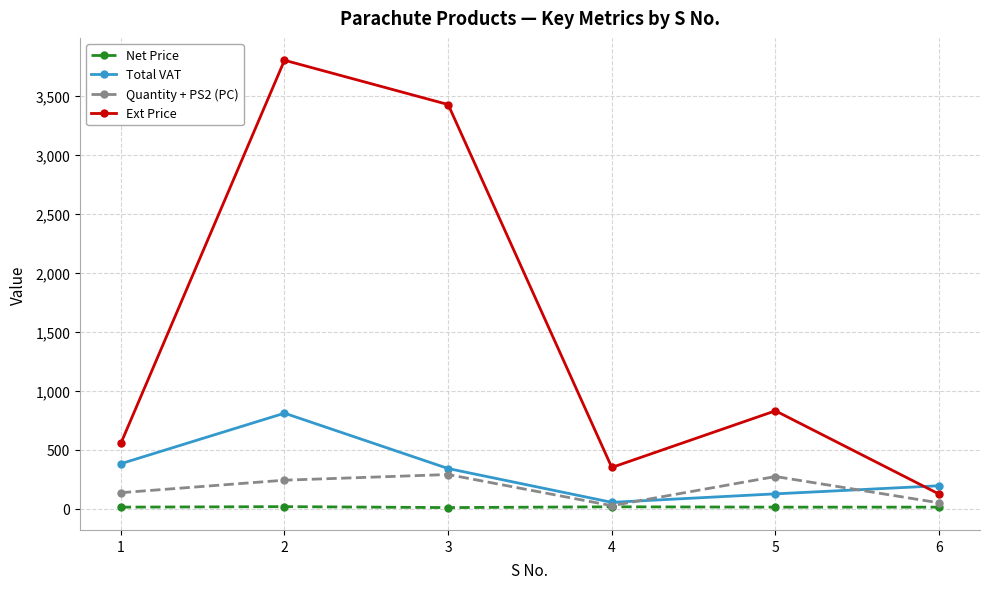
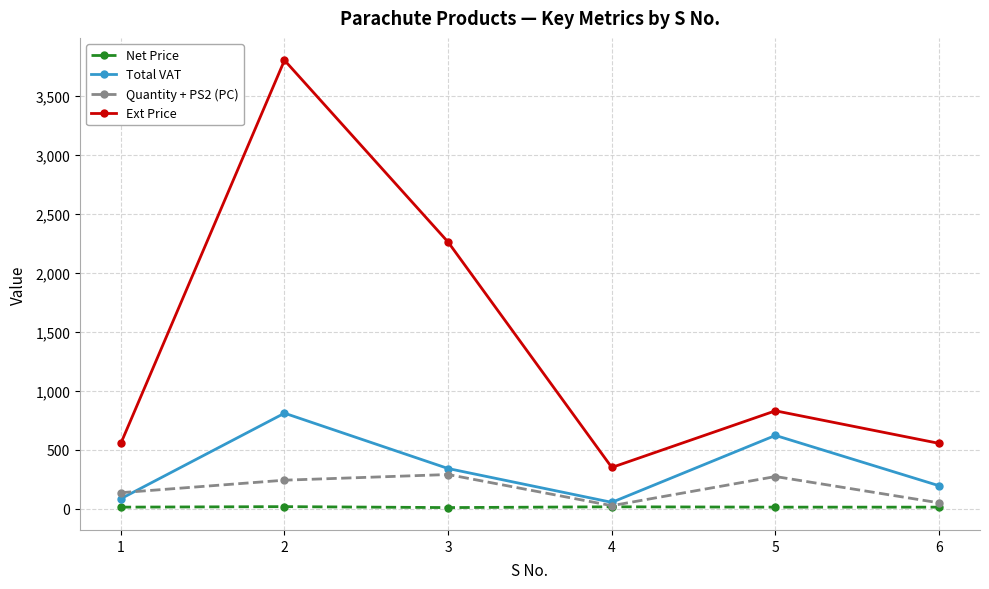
  {
    "Net Price": {
      "1": "10",
      "2": "20",
      "3": "10",
      "5": "10",
      "6": "10"
    },
    "Total VAT": {
-     "1": "380",
+     "1": "80",
      "2": "810",
      "3": "340",
      "4": "50",
-     "5": "120",
+     "5": "620",
      "6": "190"
    },
    "Quantity + PS2 (PC)": {
      "1": "130",
      "2": "240",
      "3": "290",
      "5": "270",
      "6": "50"
    },
    "Ext Price": {
      "1": "550",
      "2": "3,800",
-     "3": "3,420",
+     "3": "2,260",
      "4": "350",
      "5": "830",
-     "6": "120"
+     "6": "550"
    }
  }
